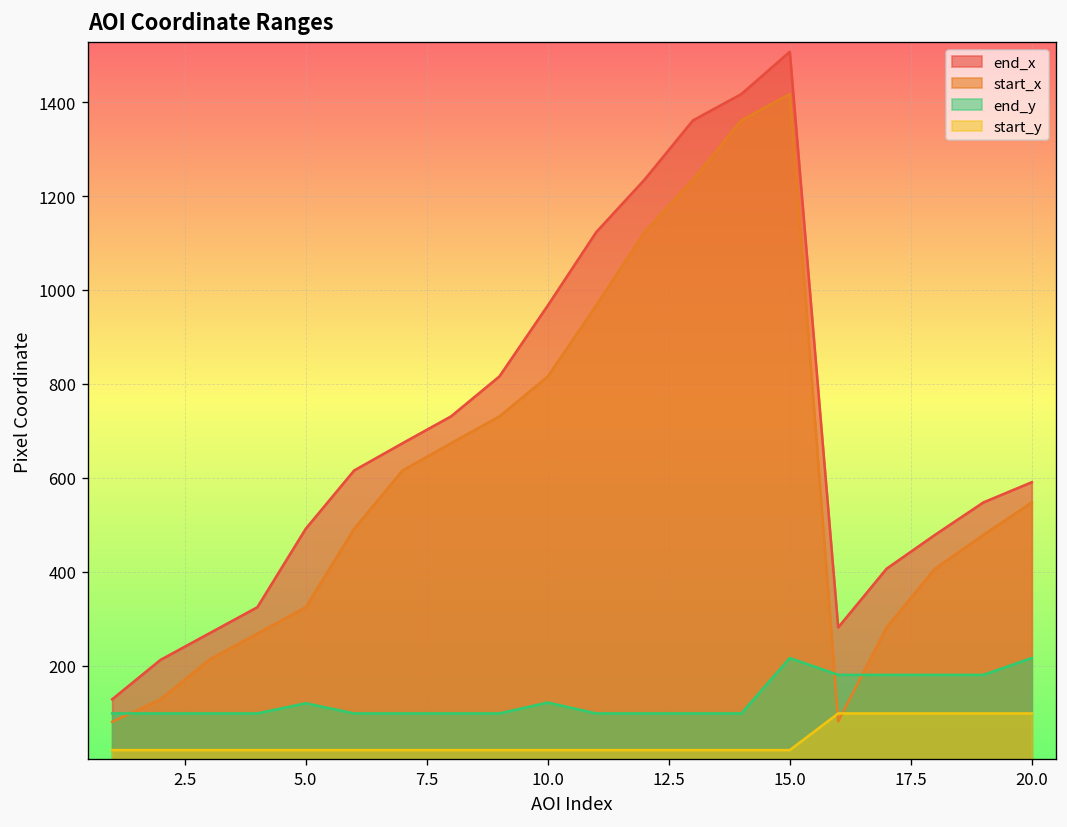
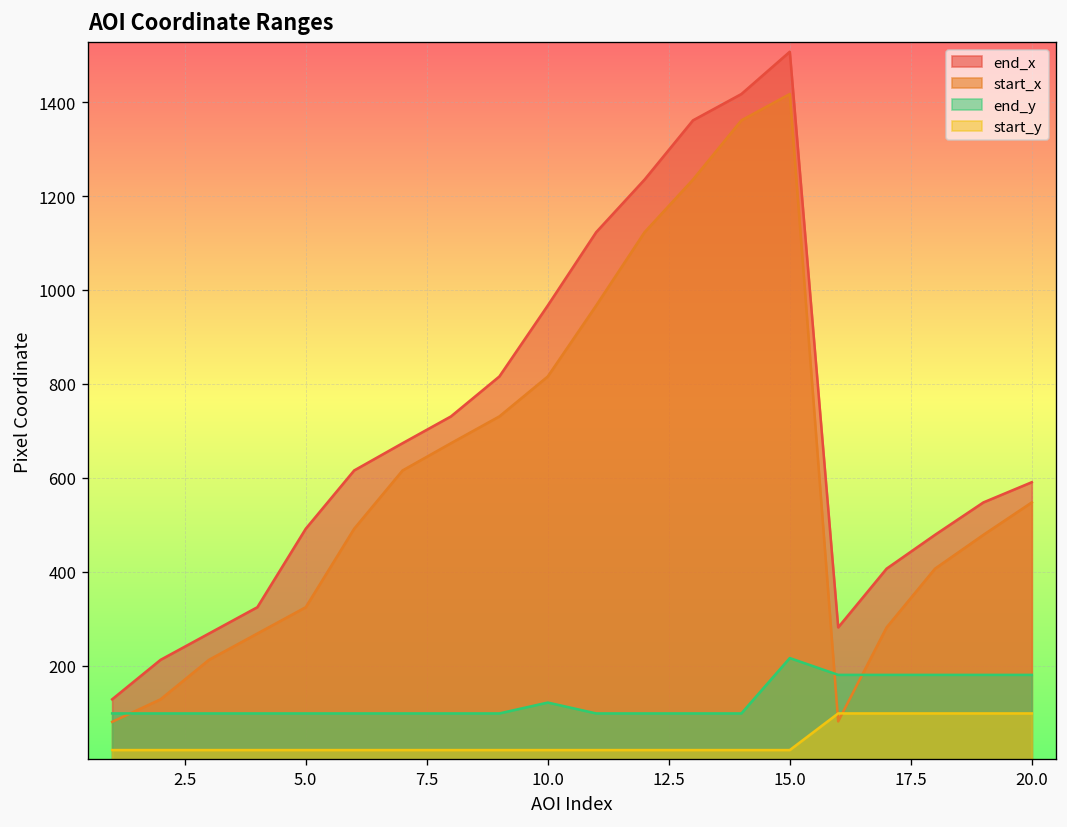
  {
    "end_y": {
-     "5.0": 120,
+     "5.0": 100,
      "10.0": 120,
      "15.0": 220,
-     "20.0": 220
+     "20.0": 180
    },
    "start_y": {
      "5.0": 20,
      "10.0": 20,
      "15.0": 20,
      "20.0": 100
    }
  }
